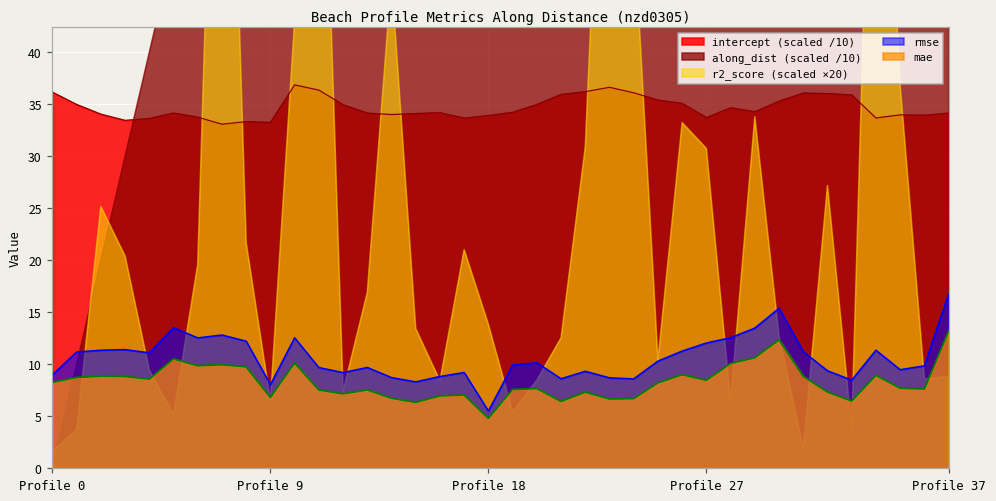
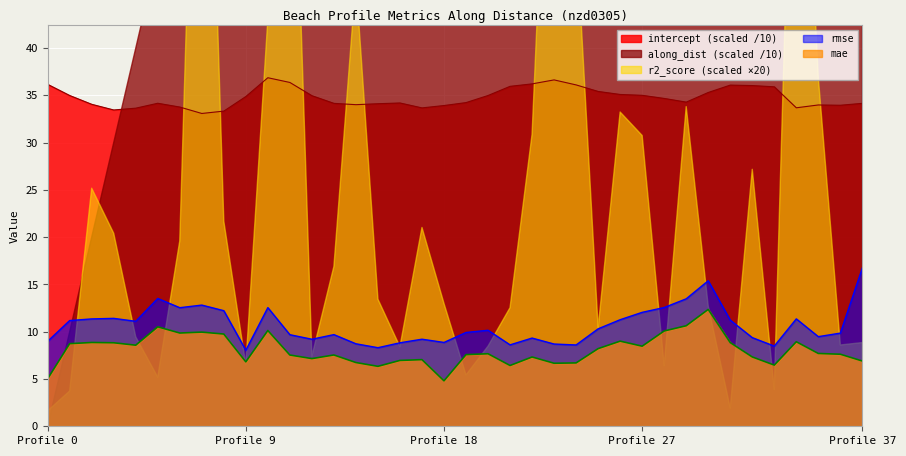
  {
    "intercept (scaled /10)": {
      "Profile 0": 36,
-     "Profile 9": 33,
+     "Profile 9": 35,
      "Profile 18": 34,
-     "Profile 27": 34,
+     "Profile 27": 35,
      "Profile 37": 34
    },
    "along_dist (scaled /10)": {
      "Profile 0": 0
    },
    "r2_score (scaled ×20)": {
      "Profile 0": 2,
      "Profile 9": 6,
-     "Profile 18": 14,
+     "Profile 18": 13,
      "Profile 27": 31,
      "Profile 37": 9
    },
    "rmse": {
      "Profile 0": 9,
      "Profile 9": 8,
-     "Profile 18": 6,
+     "Profile 18": 9,
      "Profile 27": 12,
      "Profile 37": 17
    },
    "mae": {
-     "Profile 0": 8,
+     "Profile 0": 5,
      "Profile 9": 7,
      "Profile 18": 5,
      "Profile 27": 8,
-     "Profile 37": 13
+     "Profile 37": 7
    }
  }
